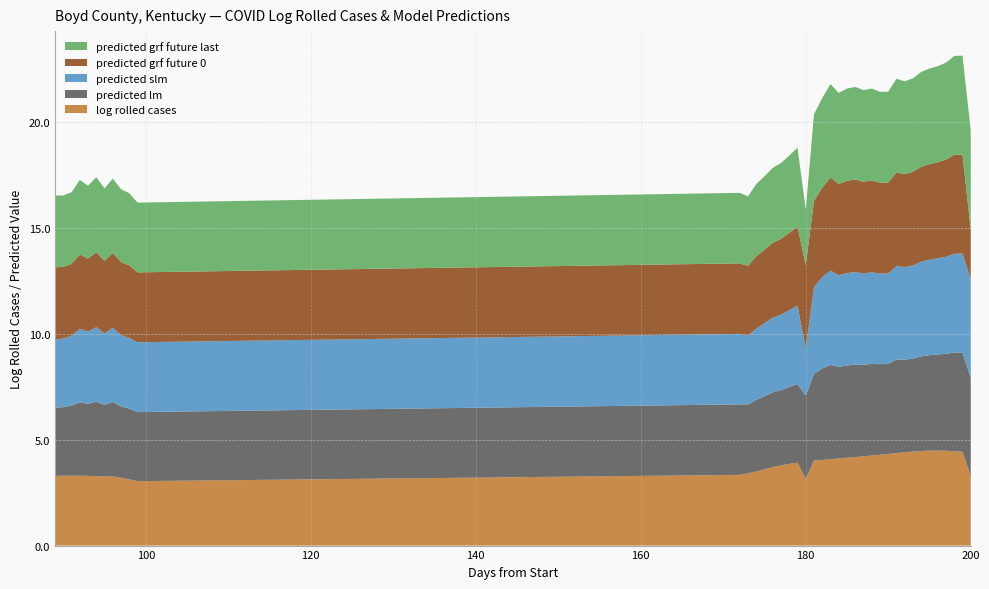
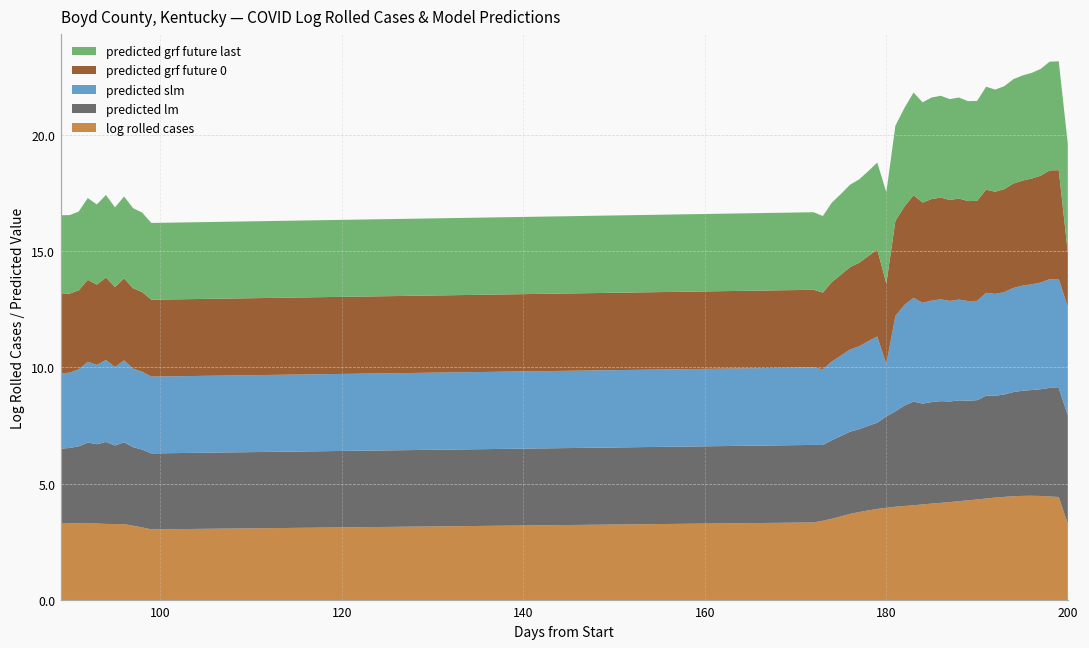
  {
    "log rolled cases": {
-     "180": 3.2,
+     "180": 4.0,
      "200": 3.3
    },
    "predicted lm": {
      "180": 3.9,
      "200": 4.7
    },
    "predicted slm": {
      "180": 2.2,
      "200": 4.7
    },
    "predicted grf future 0": {
-     "180": 3.9,
+     "180": 3.5,
      "200": 2.3
    },
    "predicted grf future last": {
-     "180": 2.6,
+     "180": 3.9,
      "200": 4.7
    }
  }
